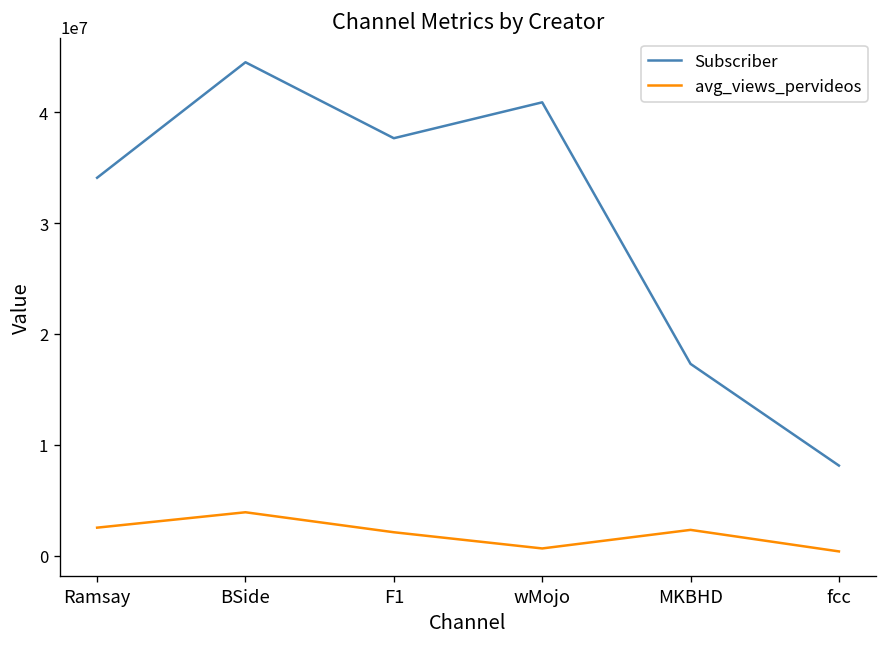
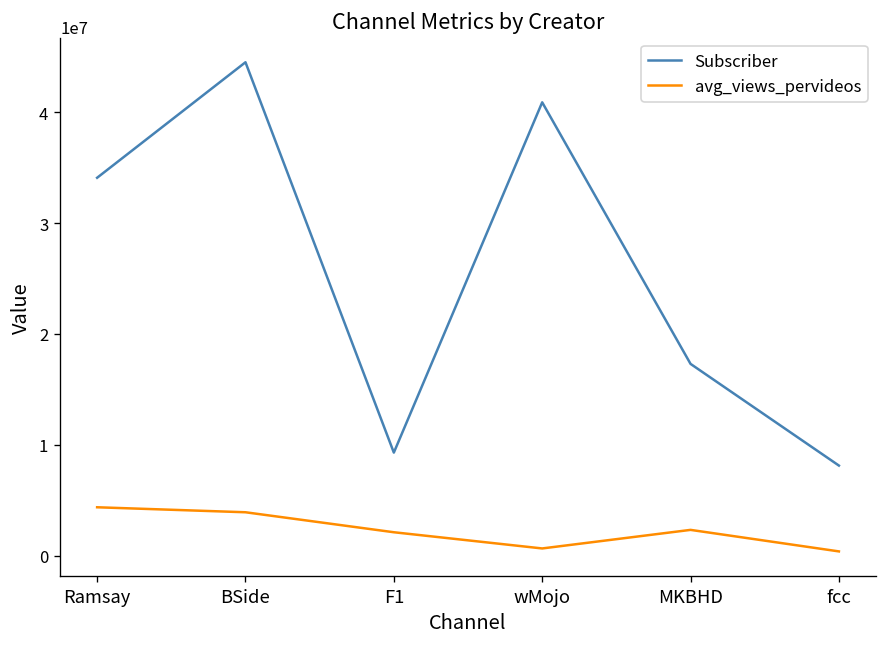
  {
    "Subscriber": {
      "Ramsay": 34000000,
      "BSide": 45000000,
-     "F1": 38000000,
+     "F1": 9000000,
      "wMojo": 41000000,
      "MKBHD": 17000000,
      "fcc": 8000000
    },
    "avg_views_pervideos": {
-     "Ramsay": 3000000,
+     "Ramsay": 4000000,
      "BSide": 4000000,
      "F1": 2000000,
      "wMojo": 1000000,
      "MKBHD": 2000000,
      "fcc": 0
    }
  }
